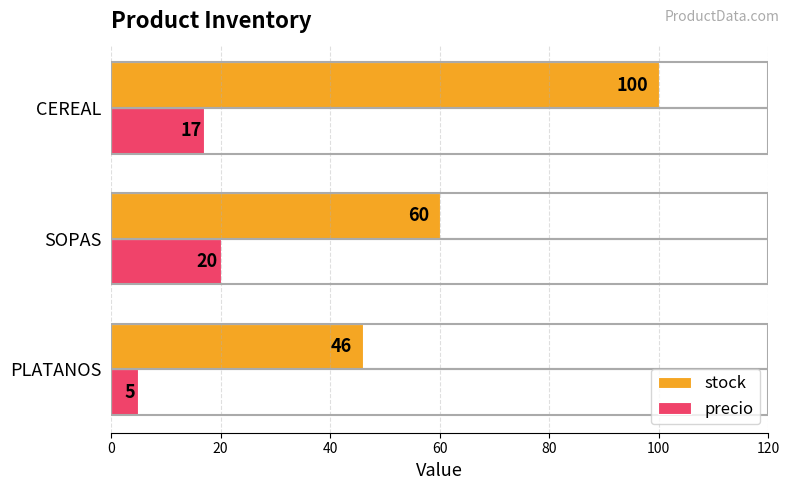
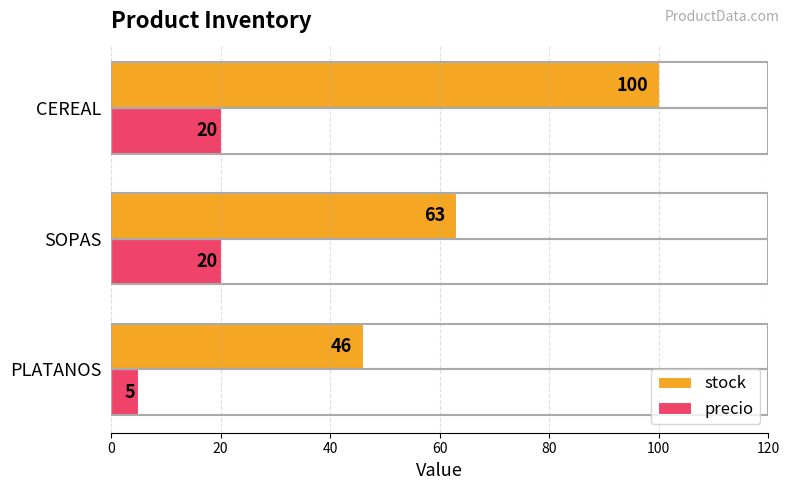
  {
    "stock": {
      "CEREAL": 100,
-     "SOPAS": 60,
+     "SOPAS": 63,
      "PLATANOS": 46
    },
    "precio": {
-     "CEREAL": 17,
+     "CEREAL": 20,
      "SOPAS": 20,
      "PLATANOS": 5
    }
  }
